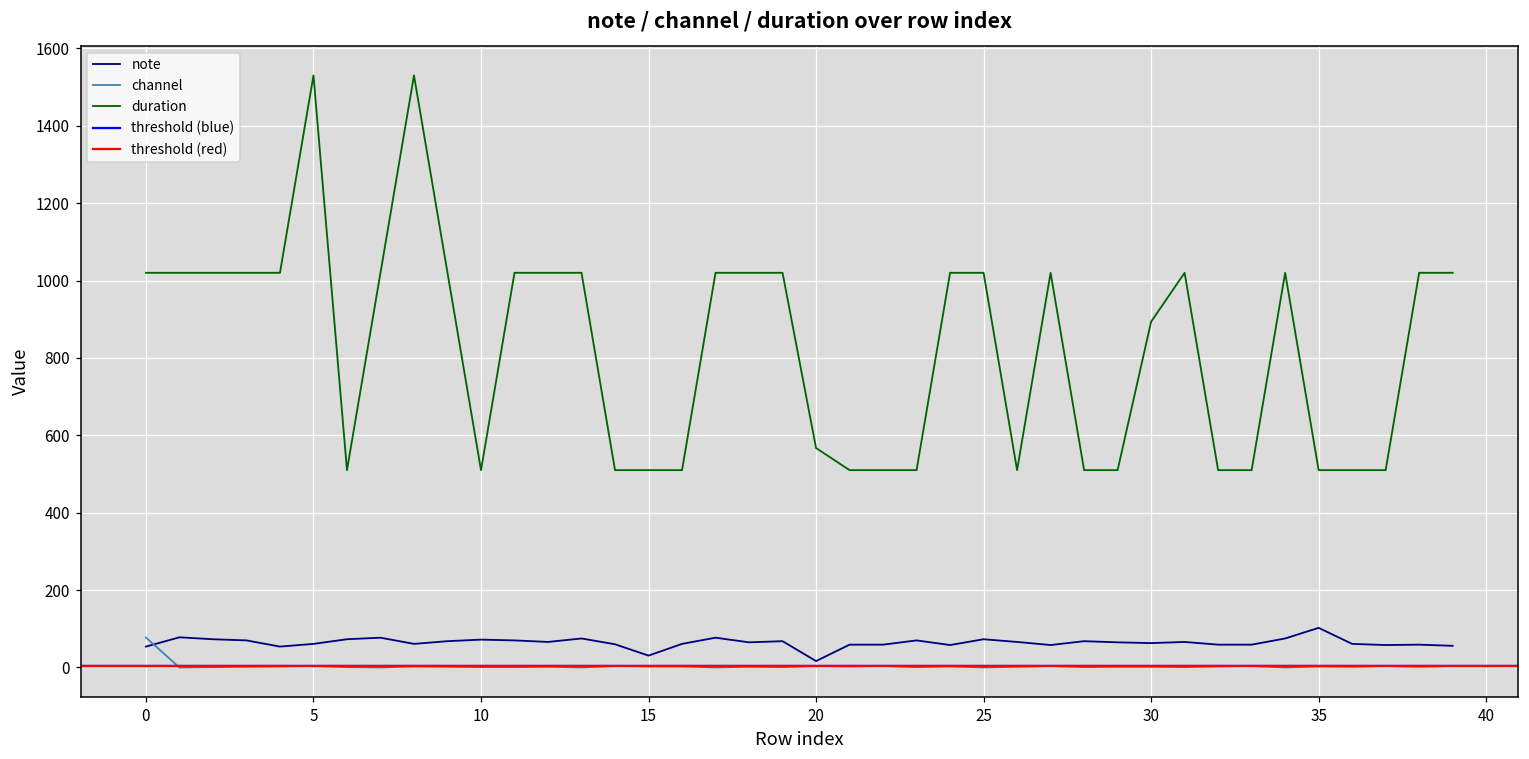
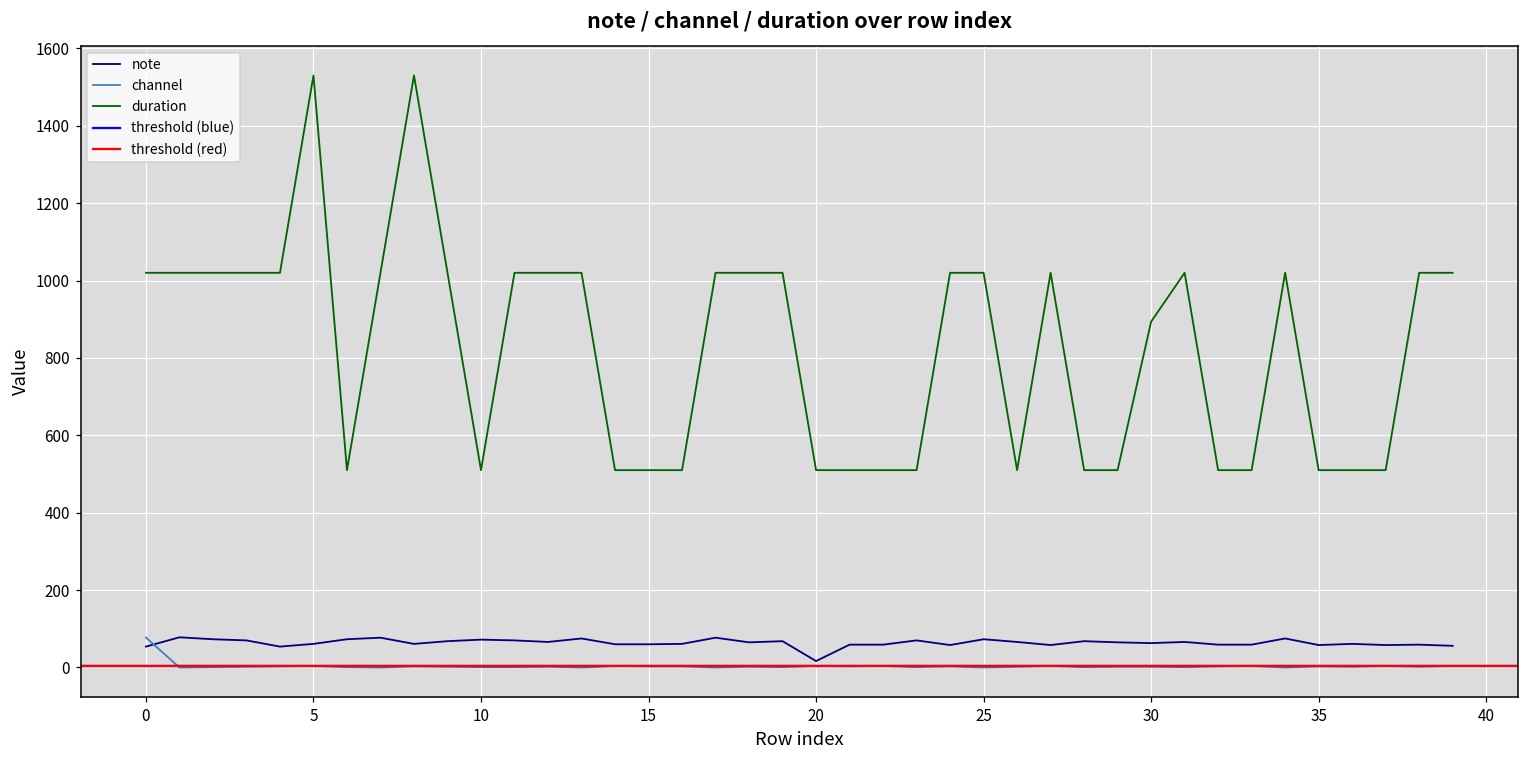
  {
    "note": {
      "0": 50,
      "5": 60,
      "10": 70,
-     "15": 30,
+     "15": 60,
      "20": 20,
      "25": 70,
      "30": 60,
-     "35": 100
+     "35": 60
    },
    "channel": {
      "0": 80,
      "5": 0,
      "10": 0,
      "15": 0,
      "20": 0,
      "25": 0,
      "30": 0,
      "35": 0
    },
    "duration": {
      "0": 1020,
      "5": 1530,
      "10": 510,
      "15": 510,
-     "20": 570,
+     "20": 510,
      "25": 1020,
      "30": 890,
      "35": 510
    }
  }
